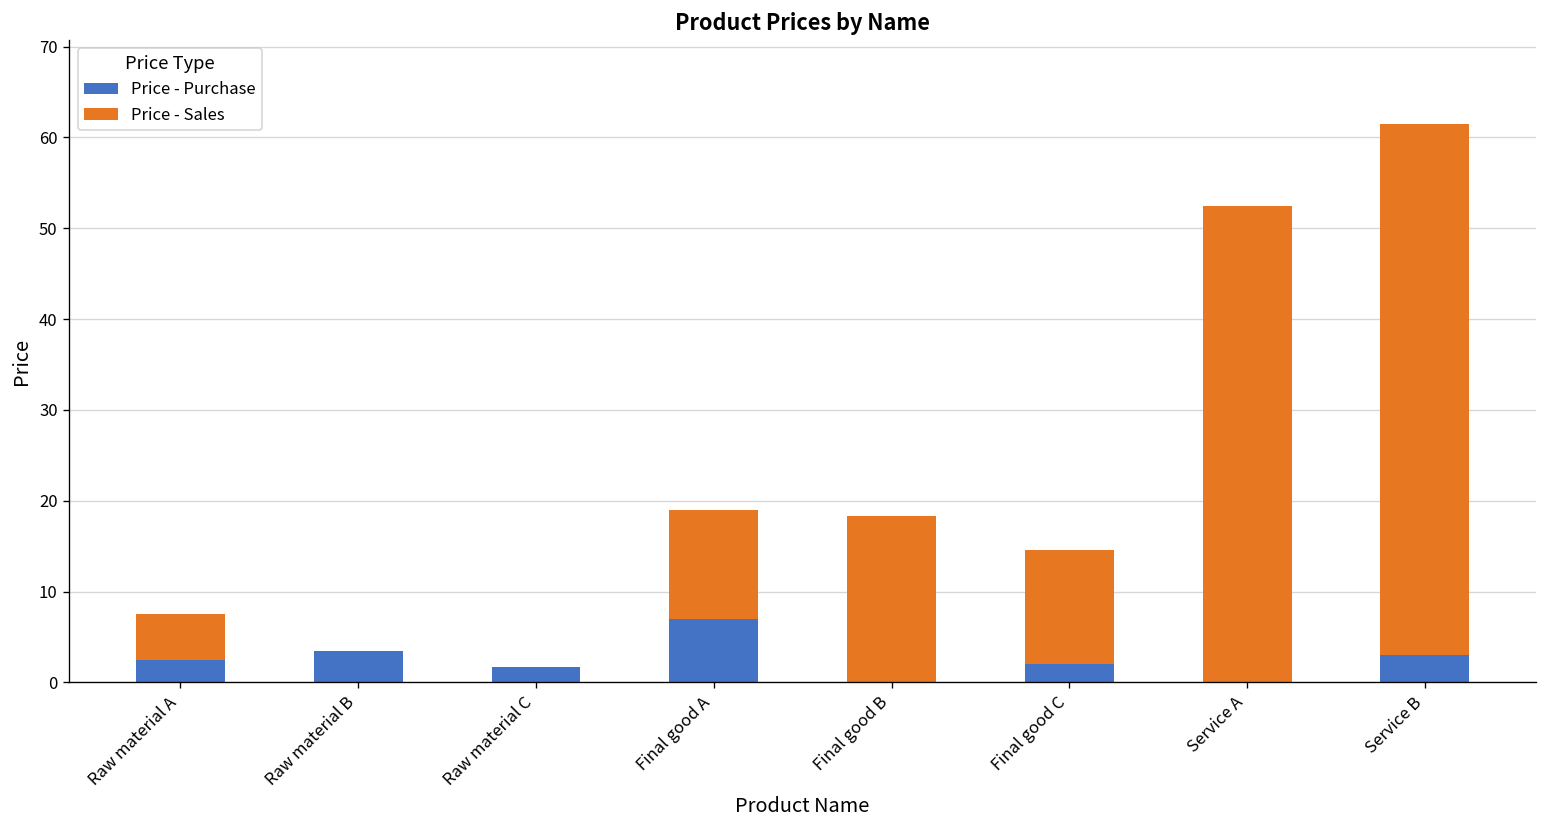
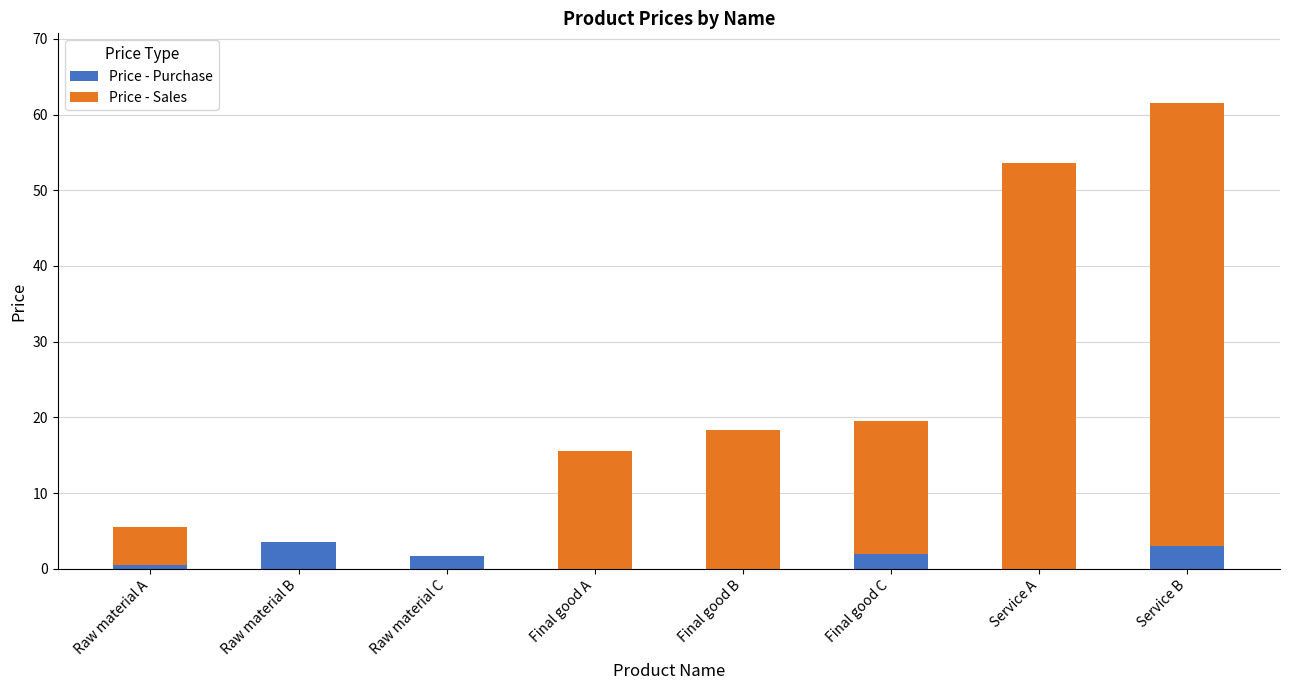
  {
    "Price - Purchase": {
-     "Raw material A": 3,
+     "Raw material A": 1,
      "Raw material B": 4,
      "Raw material C": 2,
-     "Final good A": 7,
+     "Final good A": 0,
      "Final good B": 0,
      "Final good C": 2,
      "Service A": 0,
      "Service B": 3
    },
    "Price - Sales": {
      "Raw material A": 5,
      "Raw material B": 0,
      "Raw material C": 0,
-     "Final good A": 12,
+     "Final good A": 16,
      "Final good B": 18,
-     "Final good C": 13,
-     "Service A": 53,
+     "Final good C": 18,
+     "Service A": 54,
      "Service B": 59
    }
  }
